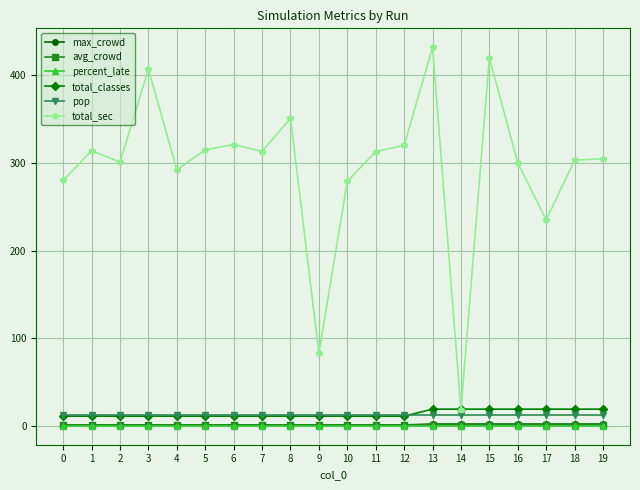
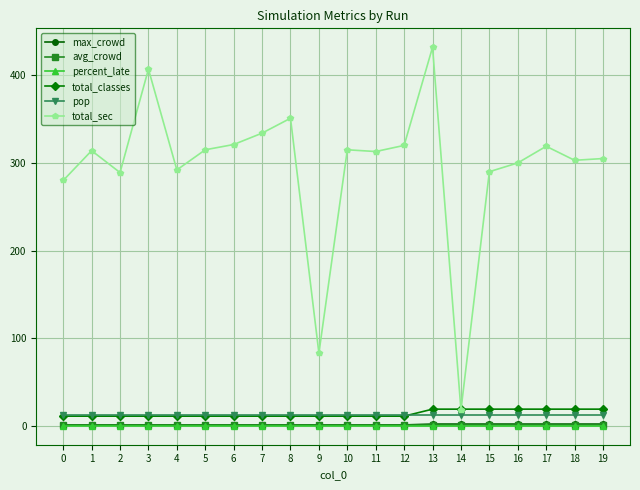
  {
    "total_sec": {
      "0": 280,
      "1": 310,
-     "2": 300,
+     "2": 290,
      "3": 410,
      "4": 290,
      "5": 320,
      "6": 320,
-     "7": 310,
+     "7": 330,
      "8": 350,
      "9": 80,
-     "10": 280,
+     "10": 320,
      "11": 310,
      "12": 320,
      "13": 430,
-     "15": 420,
+     "15": 290,
      "16": 300,
-     "17": 240,
+     "17": 320,
      "18": 300,
      "19": 310
    }
  }
